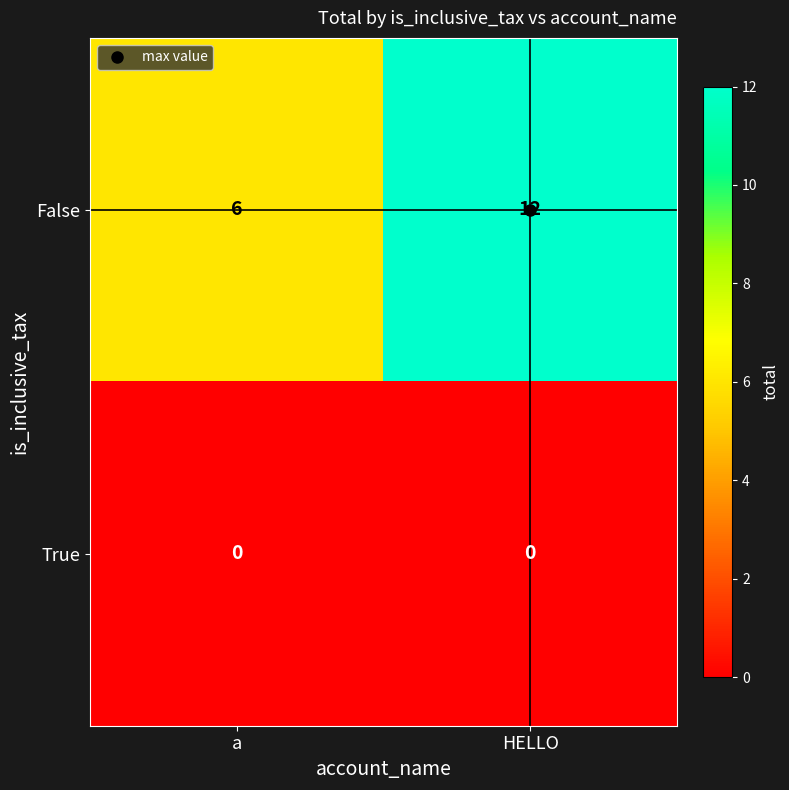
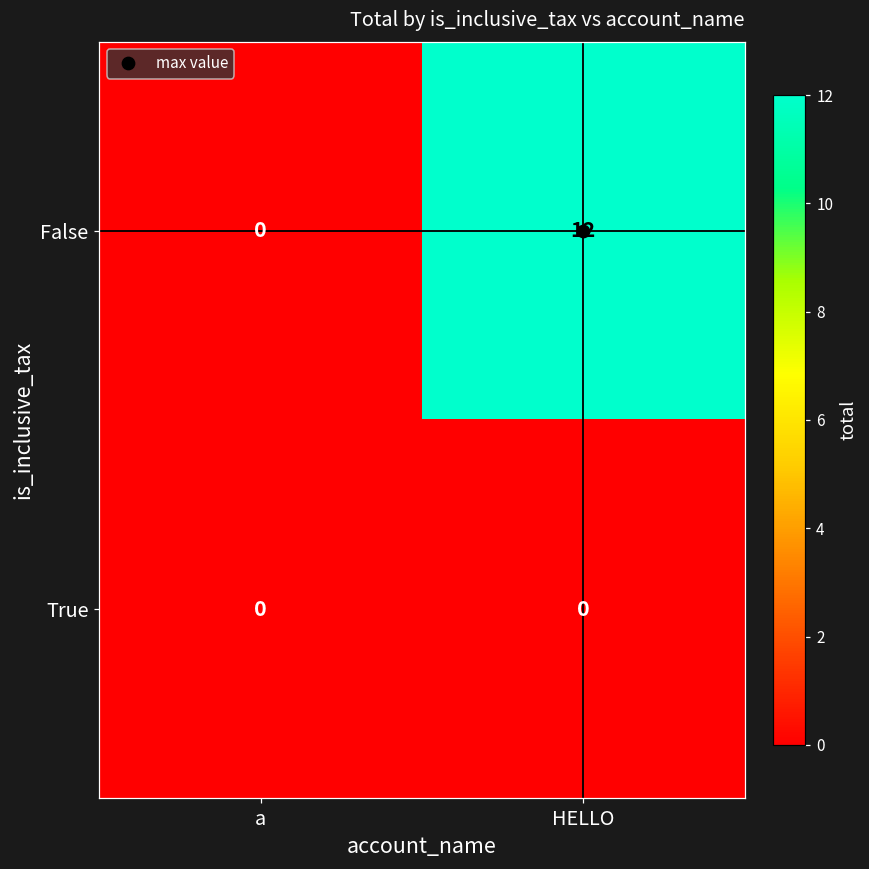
  {
    "False": {
-     "a": 6
+     "a": 0
    },
    "True": {
      "a": 0,
      "HELLO": 0
    }
  }
